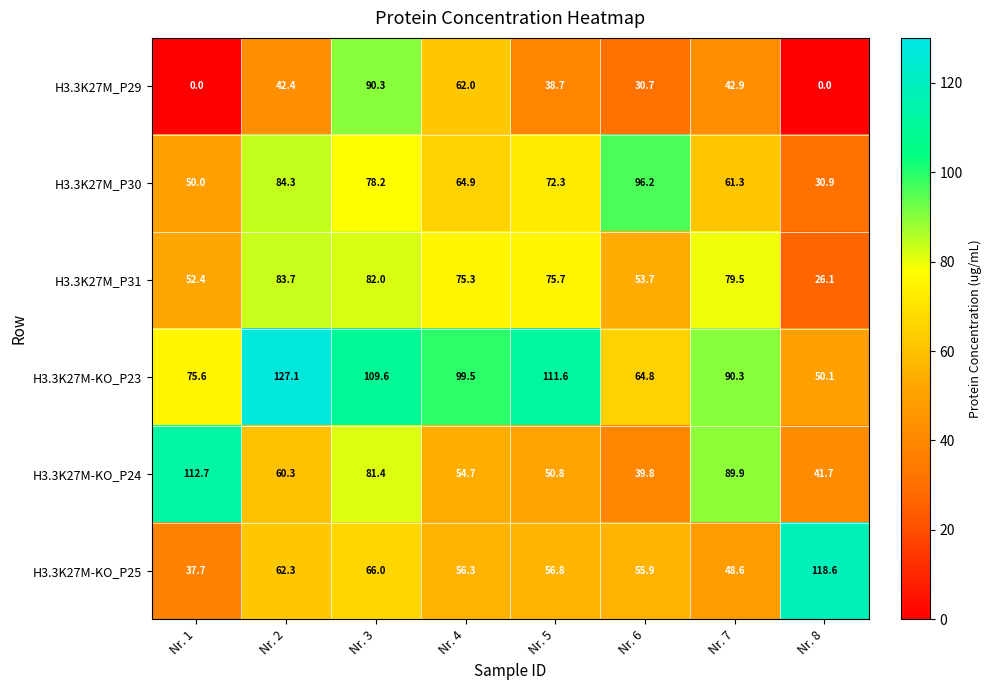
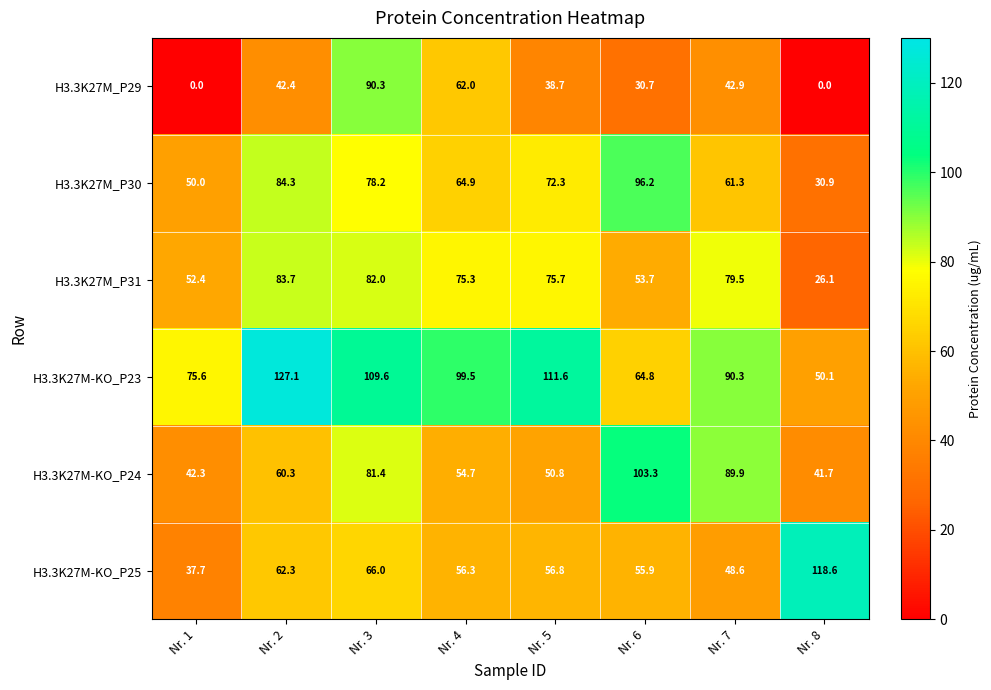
  {
    "H3.3K27M_P29": {
      "Nr. 1": 0.0,
      "Nr. 2": 42.4,
      "Nr. 3": 90.3,
      "Nr. 4": 62.0,
      "Nr. 5": 38.7,
      "Nr. 6": 30.7,
      "Nr. 7": 42.9,
      "Nr. 8": 0.0
    },
    "H3.3K27M_P30": {
      "Nr. 1": 50.0,
      "Nr. 2": 84.3,
      "Nr. 3": 78.2,
      "Nr. 4": 64.9,
      "Nr. 5": 72.3,
      "Nr. 6": 96.2,
      "Nr. 7": 61.3,
      "Nr. 8": 30.9
    },
    "H3.3K27M_P31": {
      "Nr. 1": 52.4,
      "Nr. 2": 83.7,
      "Nr. 3": 82.0,
      "Nr. 4": 75.3,
      "Nr. 5": 75.7,
      "Nr. 6": 53.7,
      "Nr. 7": 79.5,
      "Nr. 8": 26.1
    },
    "H3.3K27M-KO_P23": {
      "Nr. 1": 75.6,
      "Nr. 2": 127.1,
      "Nr. 3": 109.6,
      "Nr. 4": 99.5,
      "Nr. 5": 111.6,
      "Nr. 6": 64.8,
      "Nr. 7": 90.3,
      "Nr. 8": 50.1
    },
    "H3.3K27M-KO_P24": {
-     "Nr. 1": 112.7,
+     "Nr. 1": 42.3,
      "Nr. 2": 60.3,
      "Nr. 3": 81.4,
      "Nr. 4": 54.7,
      "Nr. 5": 50.8,
-     "Nr. 6": 39.8,
+     "Nr. 6": 103.3,
      "Nr. 7": 89.9,
      "Nr. 8": 41.7
    },
    "H3.3K27M-KO_P25": {
      "Nr. 1": 37.7,
      "Nr. 2": 62.3,
      "Nr. 3": 66.0,
      "Nr. 4": 56.3,
      "Nr. 5": 56.8,
      "Nr. 6": 55.9,
      "Nr. 7": 48.6,
      "Nr. 8": 118.6
    }
  }
